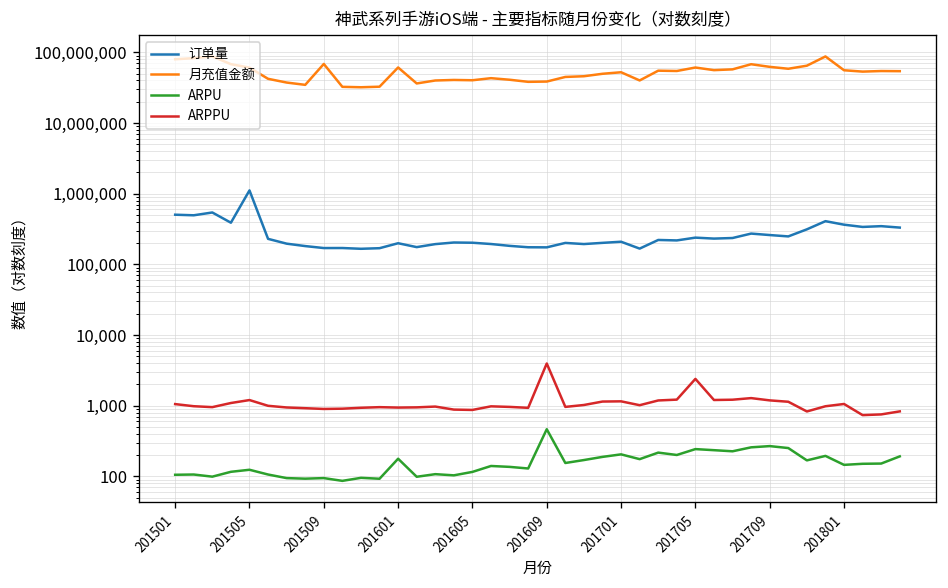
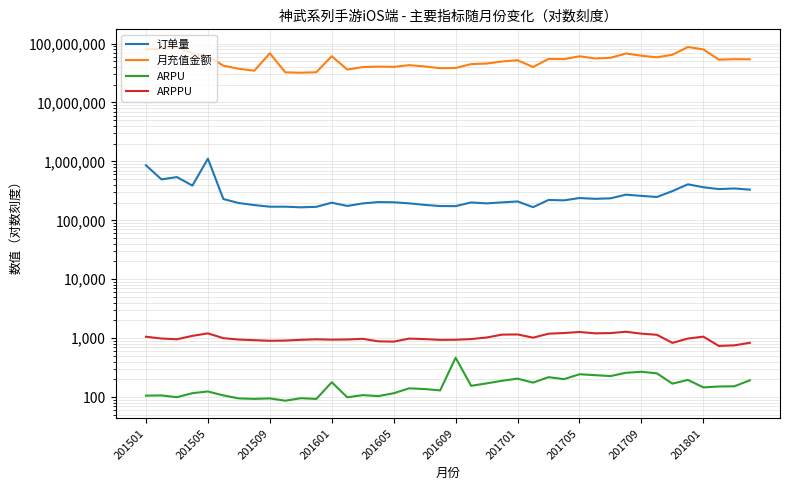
  {
    "订单量": {
-     "201501": "500,000",
+     "201501": "900,000",
      "201505": "1,100,000",
      "201509": "170,000",
      "201601": "200,000",
      "201605": "200,000",
      "201609": "170,000",
      "201701": "210,000",
      "201705": "240,000",
      "201709": "300,000",
      "201801": "400,000"
    },
    "月充值金额": {
      "201509": "70,000,000",
      "201601": "60,000,000",
      "201605": "40,000,000",
      "201609": "40,000,000",
      "201701": "50,000,000",
      "201705": "60,000,000",
      "201709": "60,000,000",
-     "201801": "60,000,000"
+     "201801": "80,000,000"
    },
    "ARPU": {
      "201501": "110",
      "201505": "120",
      "201509": "90",
      "201601": "180",
      "201605": "120",
      "201609": "500",
      "201701": "210",
      "201705": "240",
      "201709": "300",
      "201801": "150"
    },
    "ARPPU": {
      "201501": "1,100",
      "201505": "1,200",
      "201509": "900",
      "201601": "900",
      "201605": "900",
-     "201609": "4,000",
+     "201609": "900",
      "201701": "1,200",
-     "201705": "2,400",
+     "201705": "1,300",
      "201709": "1,200",
      "201801": "1,100"
    }
  }
